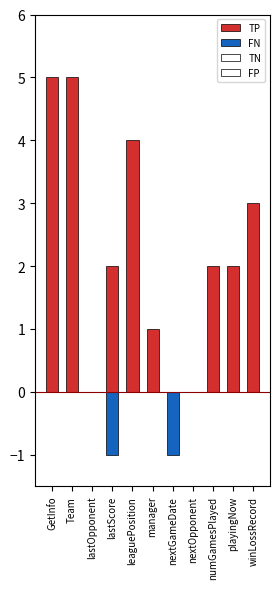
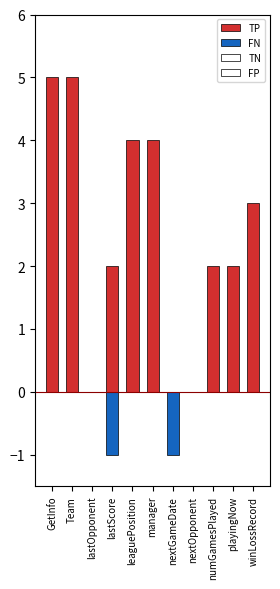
  {
    "TP": {
      "GetInfo": 5,
      "Team": 5,
      "lastOpponent": 0,
      "lastScore": 2,
      "leaguePosition": 4,
-     "manager": 1,
+     "manager": 4,
      "nextGameDate": 0,
      "nextOpponent": 0,
      "numGamesPlayed": 2,
      "playingNow": 2,
      "winLossRecord": 3
    },
    "FN": {
      "GetInfo": 0,
      "Team": 0,
      "lastOpponent": 0,
      "lastScore": -1,
      "leaguePosition": 0,
      "manager": 0,
      "nextGameDate": -1,
      "nextOpponent": 0,
      "numGamesPlayed": 0,
      "playingNow": 0,
      "winLossRecord": 0
    },
    "FP": {
      "GetInfo": 0,
      "Team": 0,
      "lastOpponent": 0,
      "lastScore": 0,
      "leaguePosition": 0,
      "manager": 0,
      "nextGameDate": 0,
      "nextOpponent": 0,
      "numGamesPlayed": 0,
      "playingNow": 0,
      "winLossRecord": 0
    }
  }
